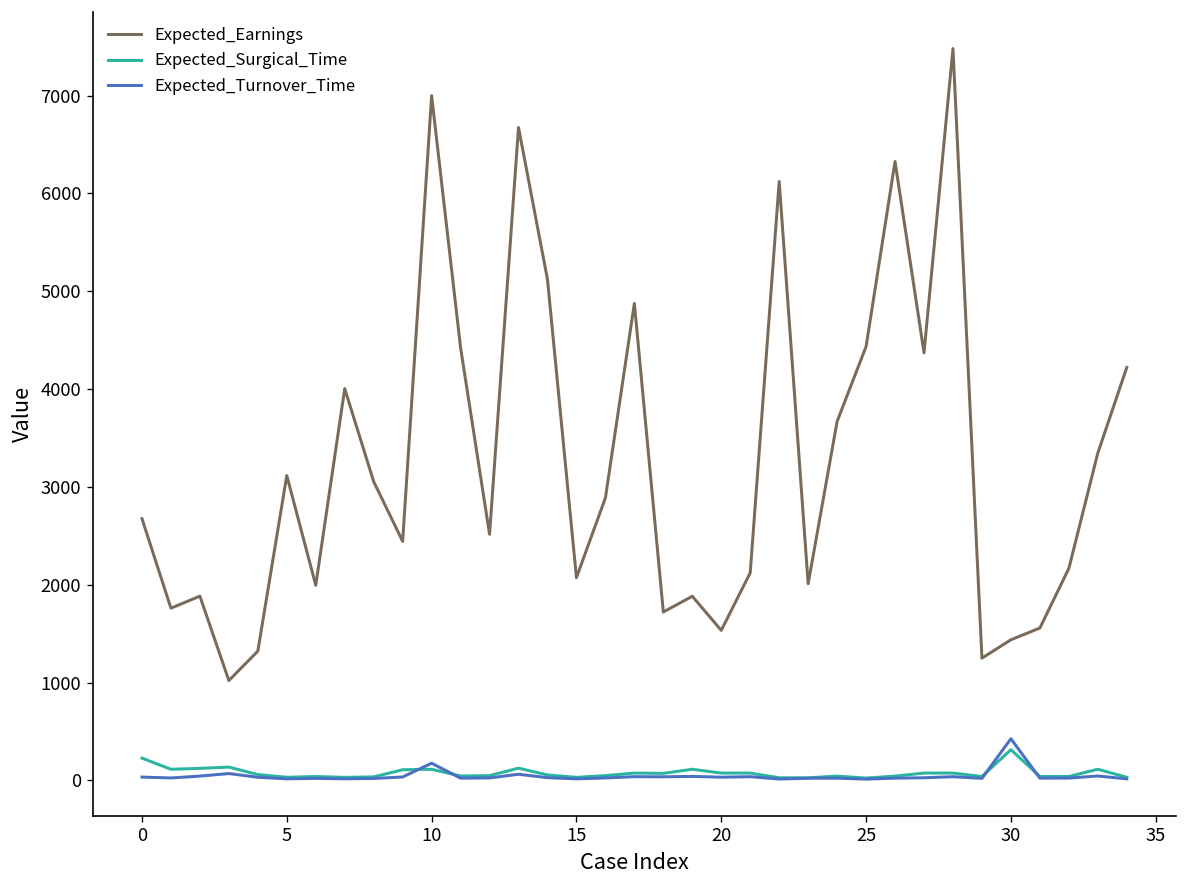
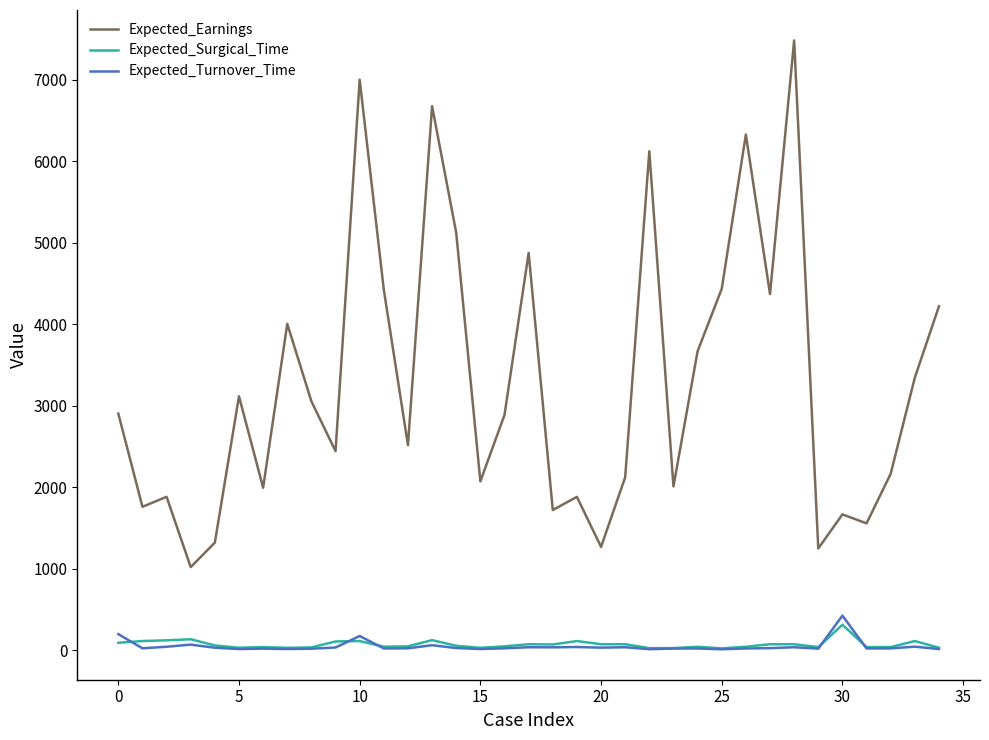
  {
    "Expected_Earnings": {
-     "0": 2700,
+     "0": 2900,
      "5": 3100,
      "10": 7000,
      "15": 2100,
-     "20": 1500,
+     "20": 1300,
      "25": 4400,
-     "30": 1400
+     "30": 1700
    },
    "Expected_Surgical_Time": {
-     "0": 200,
+     "0": 100,
      "10": 100,
      "20": 100,
      "30": 300
    },
    "Expected_Turnover_Time": {
-     "0": 0,
+     "0": 200,
      "10": 200,
      "20": 0,
      "30": 400
    }
  }
